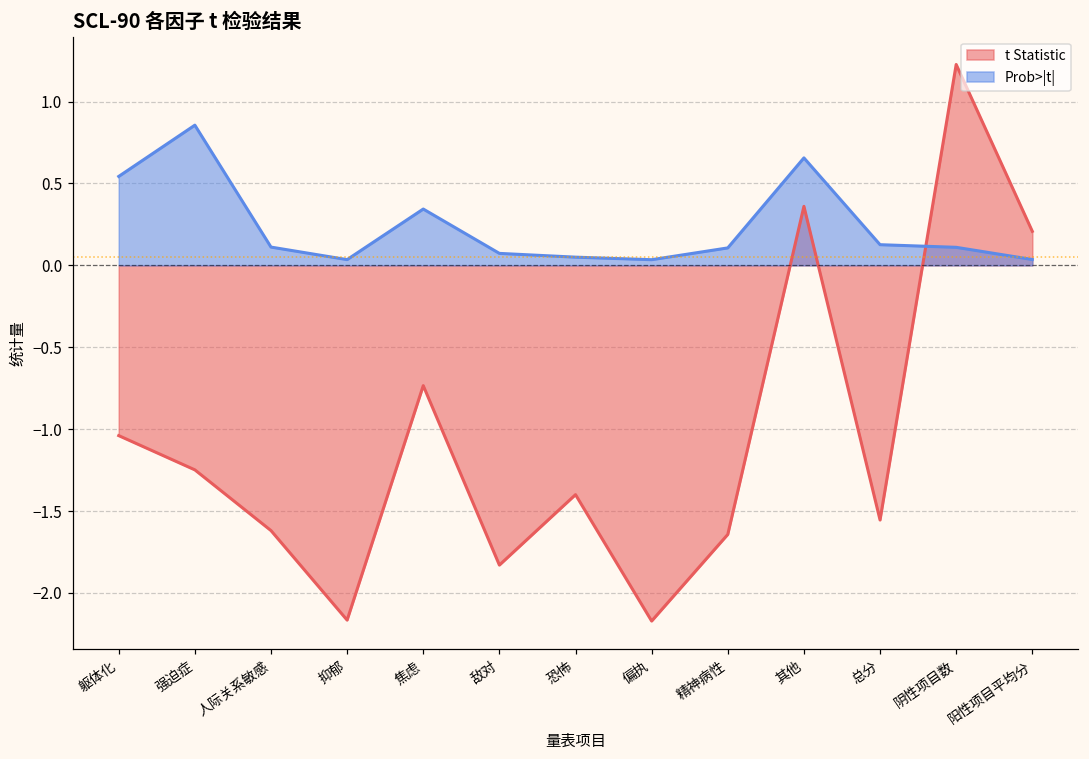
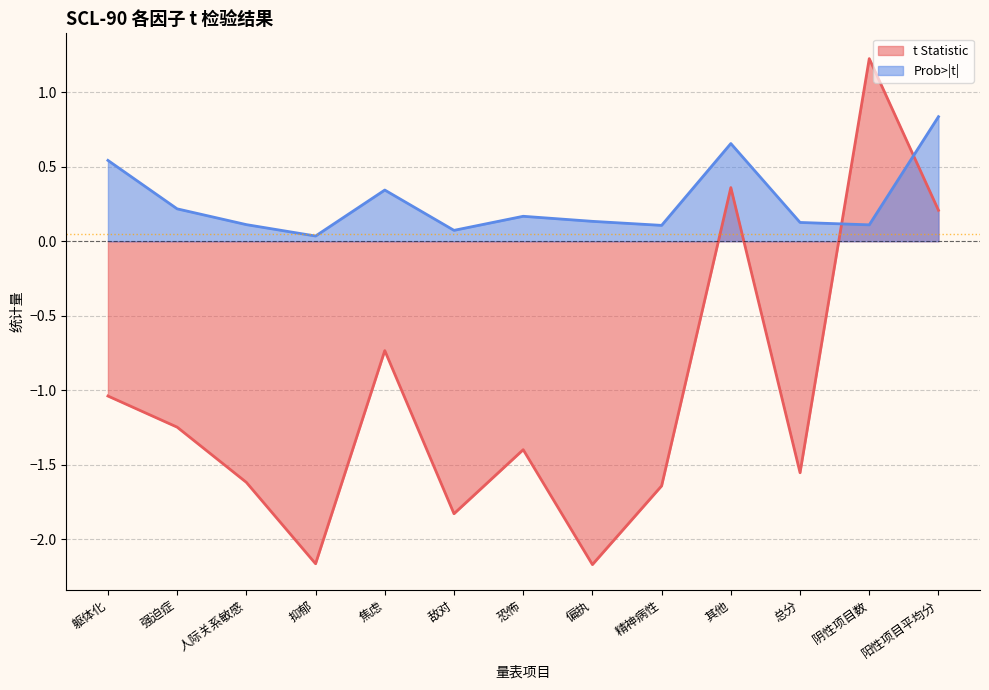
  {
    "Prob>|t|": {
      "躯体化": 0.54,
-     "强迫症": 0.86,
+     "强迫症": 0.22,
      "人际关系敏感": 0.11,
      "抑郁": 0.03,
      "焦虑": 0.34,
      "敌对": 0.07,
-     "恐怖": 0.05,
-     "偏执": 0.03,
+     "恐怖": 0.17,
+     "偏执": 0.13,
      "精神病性": 0.11,
      "其他": 0.66,
      "总分": 0.13,
      "阴性项目数": 0.11,
-     "阳性项目平均分": 0.04
+     "阳性项目平均分": 0.84
    }
  }
